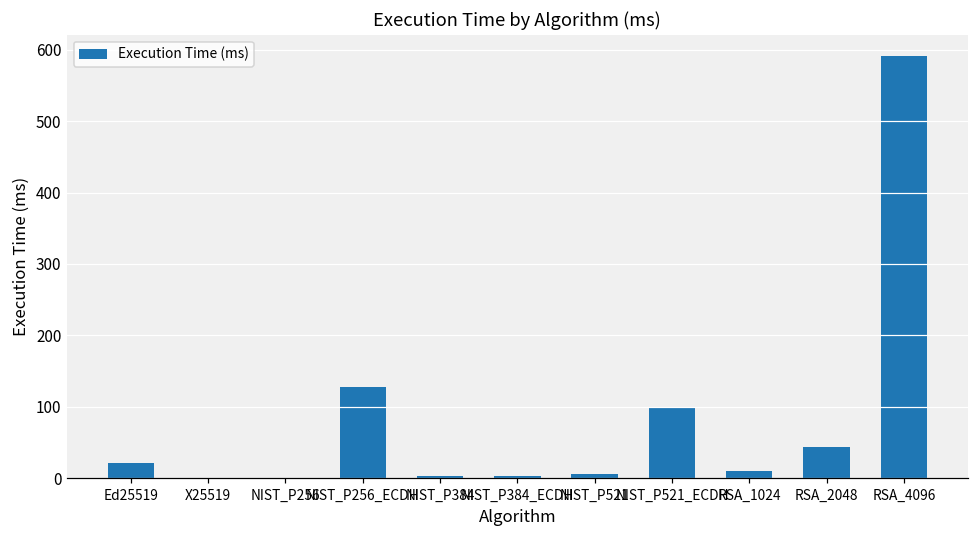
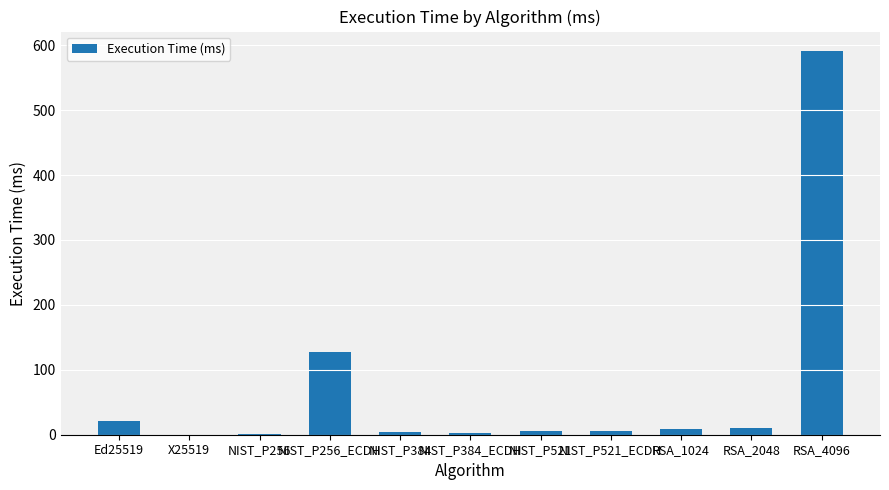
  {
    "Ed25519": 20,
    "NIST_P256_ECDH": 130,
-   "NIST_P521_ECDH": 100,
-   "RSA_2048": 40,
+   "NIST_P521_ECDH": 10,
+   "RSA_2048": 10,
    "RSA_4096": 590
  }
